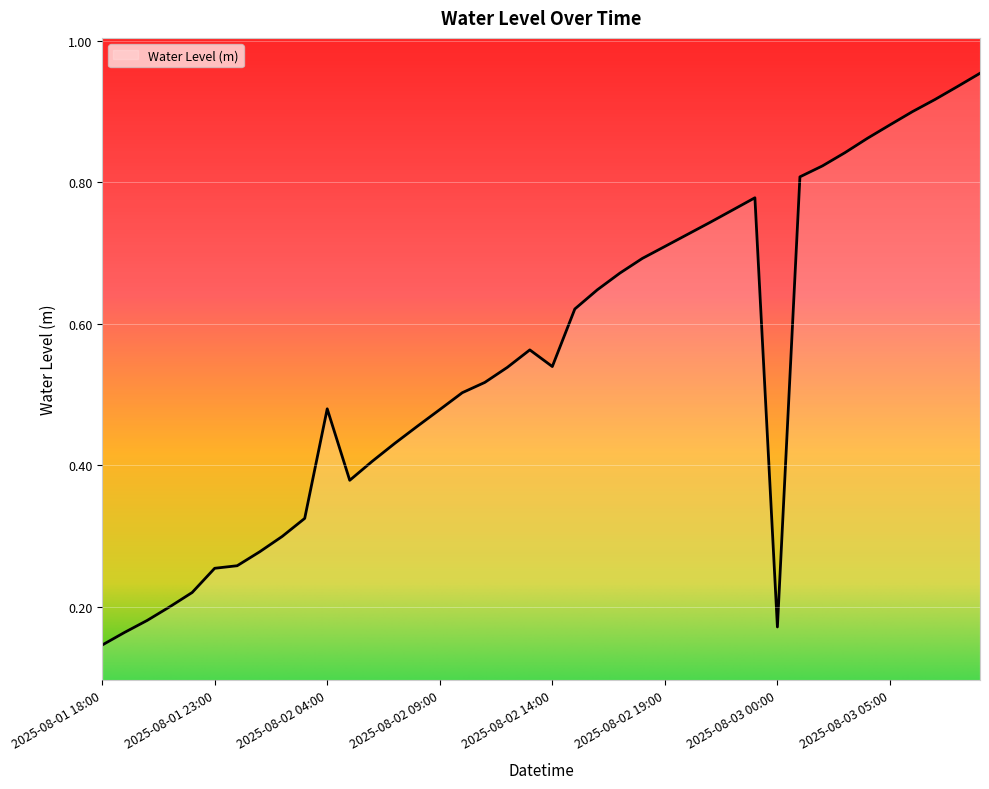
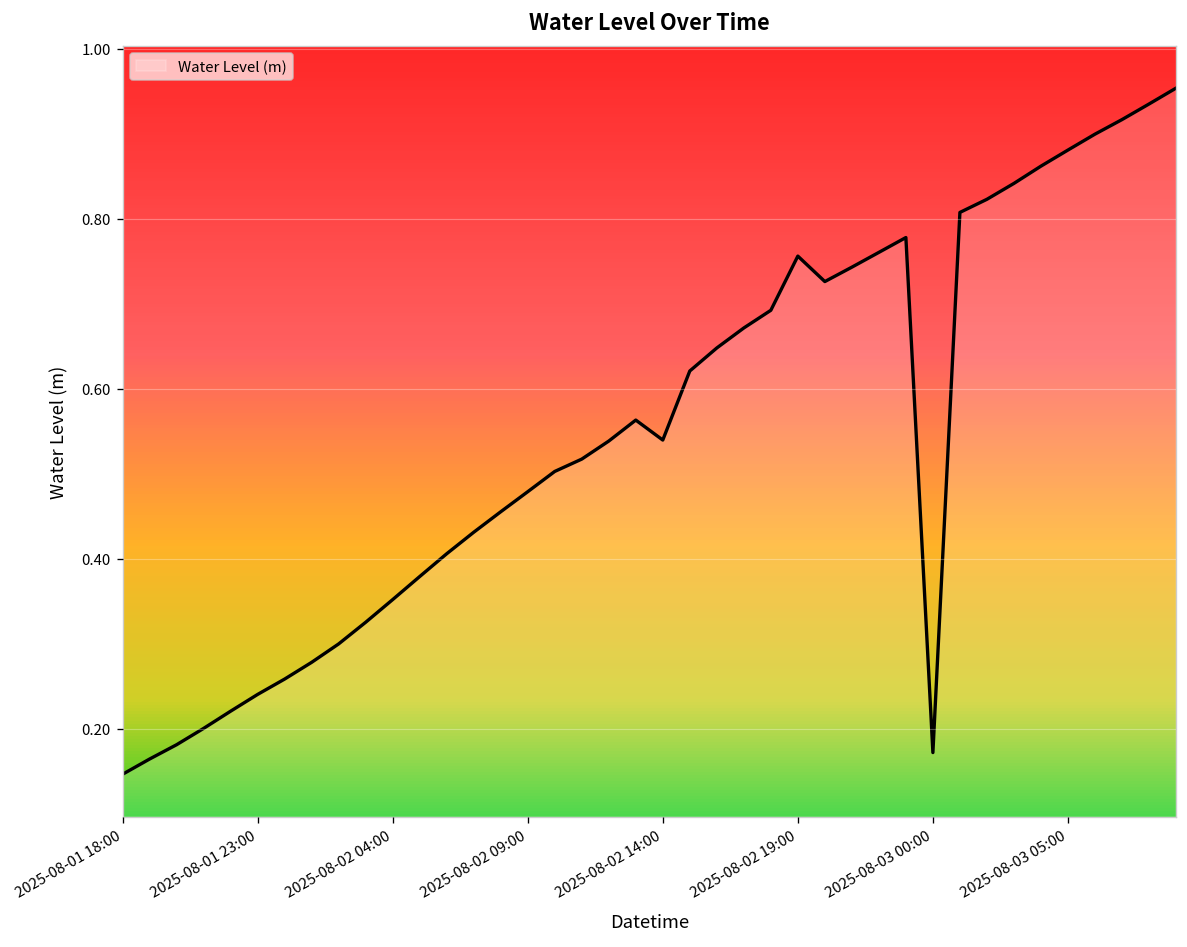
  {
    "2025-08-01 18:00": 0.15,
-   "2025-08-01 23:00": 0.25,
-   "2025-08-02 04:00": 0.48,
+   "2025-08-01 23:00": 0.24,
+   "2025-08-02 04:00": 0.35,
    "2025-08-02 09:00": 0.48,
    "2025-08-02 14:00": 0.54,
-   "2025-08-02 19:00": 0.71,
+   "2025-08-02 19:00": 0.76,
    "2025-08-03 00:00": 0.17,
    "2025-08-03 05:00": 0.88
  }
